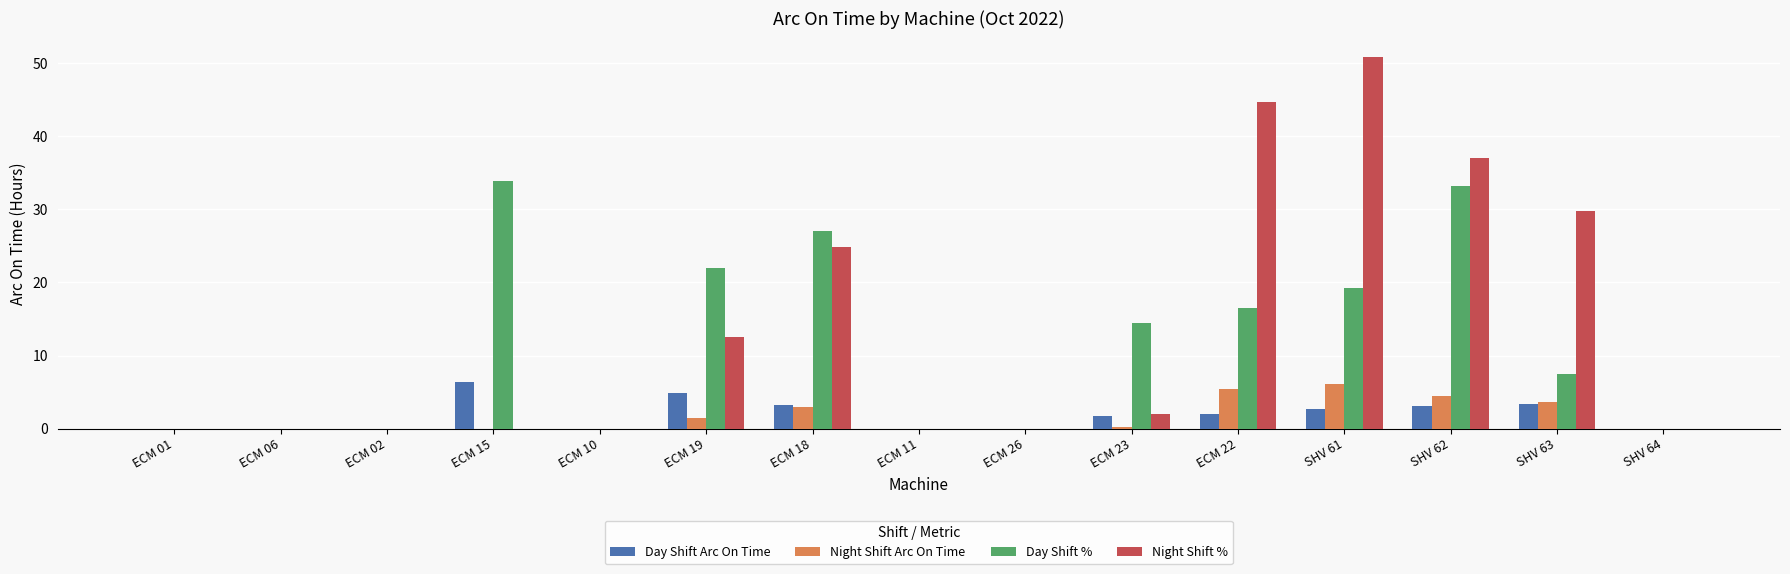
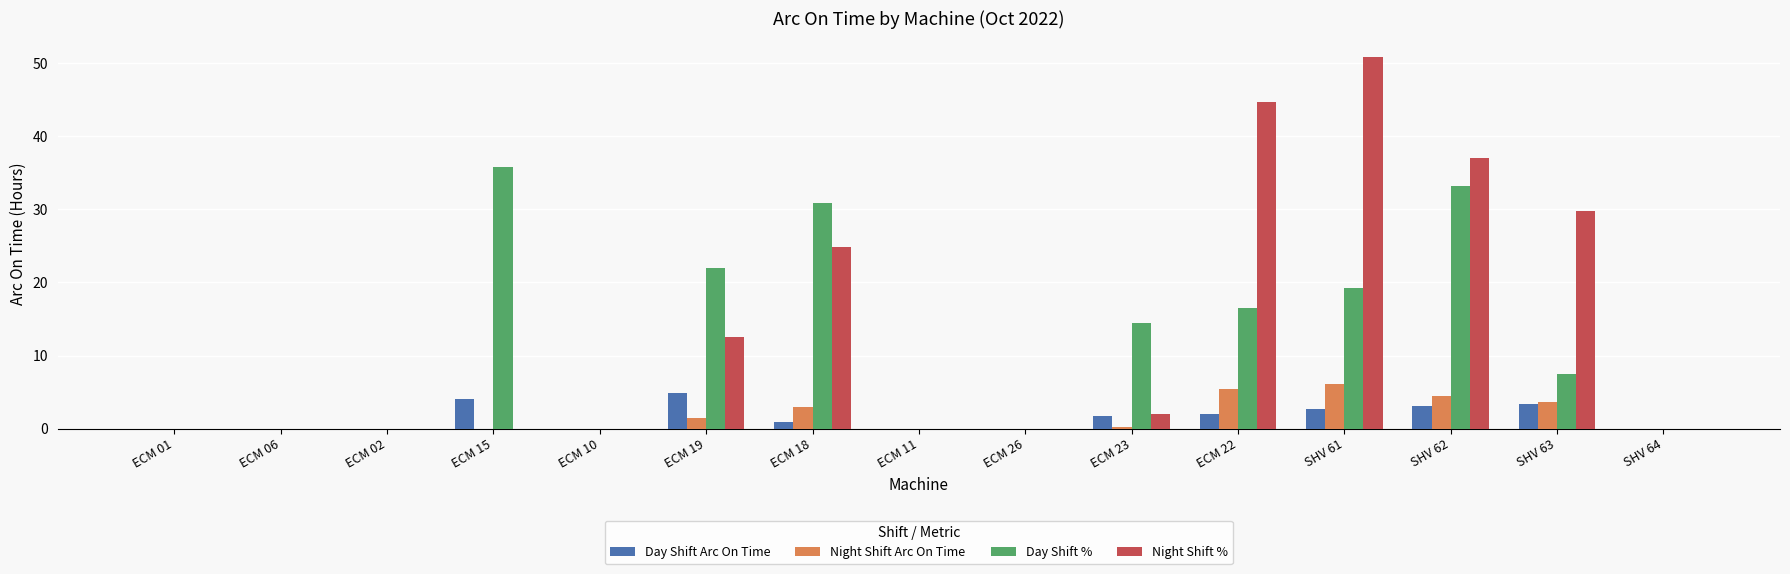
  {
    "Day Shift Arc On Time": {
      "ECM 01": 0,
      "ECM 06": 0,
      "ECM 02": 0,
-     "ECM 15": 6,
+     "ECM 15": 4,
      "ECM 10": 0,
      "ECM 19": 5,
-     "ECM 18": 3,
+     "ECM 18": 1,
      "ECM 11": 0,
      "ECM 26": 0,
      "ECM 23": 2,
      "ECM 22": 2,
      "SHV 61": 3,
      "SHV 62": 3,
      "SHV 63": 3,
      "SHV 64": 0
    },
    "Day Shift %": {
      "ECM 01": 0,
      "ECM 06": 0,
      "ECM 02": 0,
-     "ECM 15": 34,
+     "ECM 15": 36,
      "ECM 10": 0,
      "ECM 19": 22,
-     "ECM 18": 27,
+     "ECM 18": 31,
      "ECM 11": 0,
      "ECM 26": 0,
      "ECM 23": 14,
      "ECM 22": 17,
      "SHV 61": 19,
      "SHV 62": 33,
      "SHV 63": 8,
      "SHV 64": 0
    }
  }
